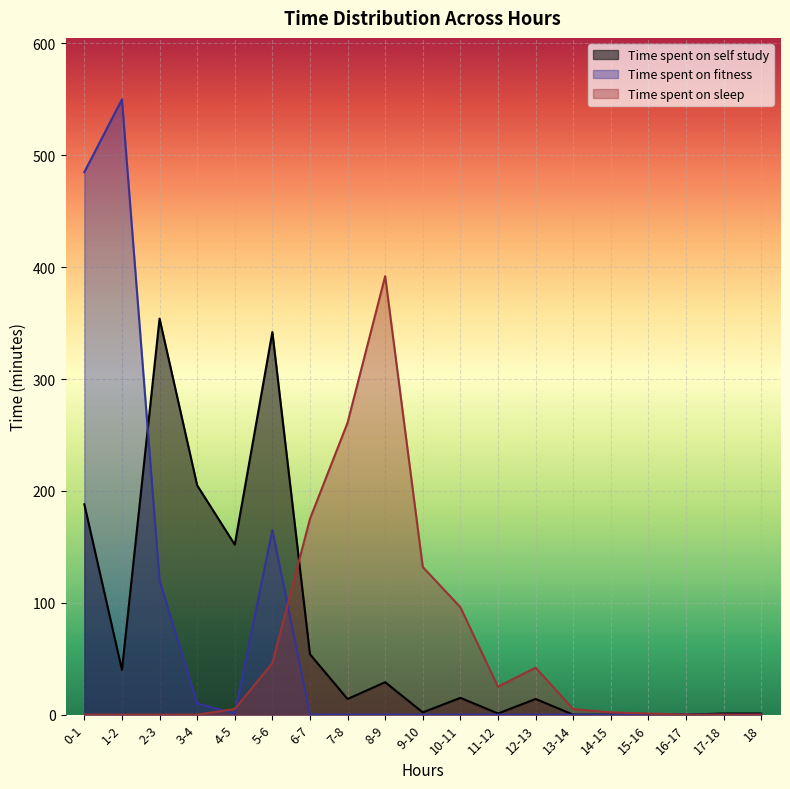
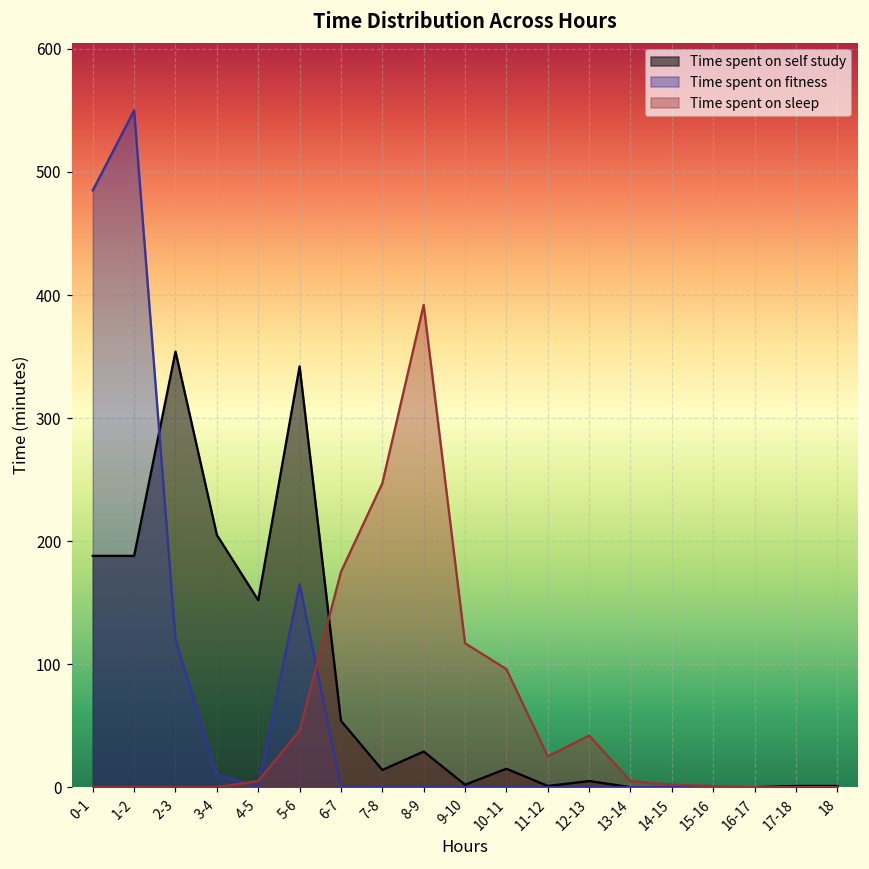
  {
    "Time spent on self study": {
      "0-1": 188,
-     "1-2": 40,
+     "1-2": 188,
      "2-3": 354,
      "3-4": 205,
      "4-5": 152,
      "5-6": 342,
      "6-7": 54,
      "7-8": 14,
      "8-9": 29,
      "10-11": 15,
-     "12-13": 14
+     "12-13": 5
    },
    "Time spent on fitness": {
      "0-1": 485,
      "1-2": 550,
      "2-3": 120,
      "3-4": 10,
      "4-5": 1,
      "5-6": 165,
      "6-7": 0,
      "7-8": 0,
      "8-9": 0,
      "10-11": 0,
      "12-13": 0
    },
    "Time spent on sleep": {
      "0-1": 0,
      "1-2": 0,
      "2-3": 0,
      "3-4": 0,
      "4-5": 5,
      "5-6": 46,
      "6-7": 175,
-     "7-8": 261,
+     "7-8": 247,
      "8-9": 392,
-     "9-10": 132,
+     "9-10": 117,
      "10-11": 96,
      "11-12": 25,
      "12-13": 42,
      "13-14": 5
    }
  }
